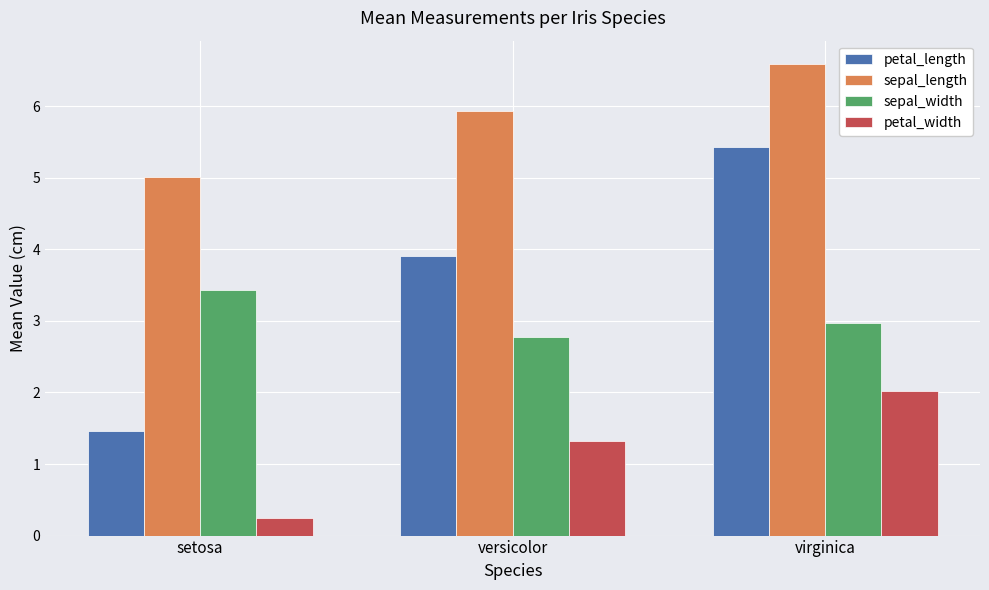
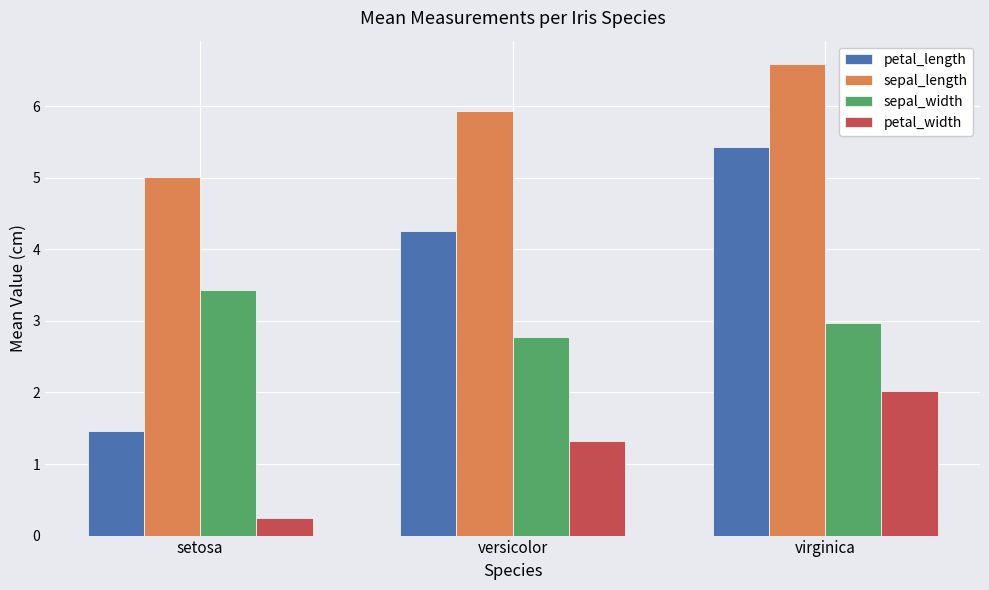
  {
    "petal_length": {
      "setosa": 1.5,
-     "versicolor": 3.9,
+     "versicolor": 4.3,
      "virginica": 5.4
    },
    "sepal_width": {
      "setosa": 3.4,
      "versicolor": 2.8,
      "virginica": 3.0
    }
  }
